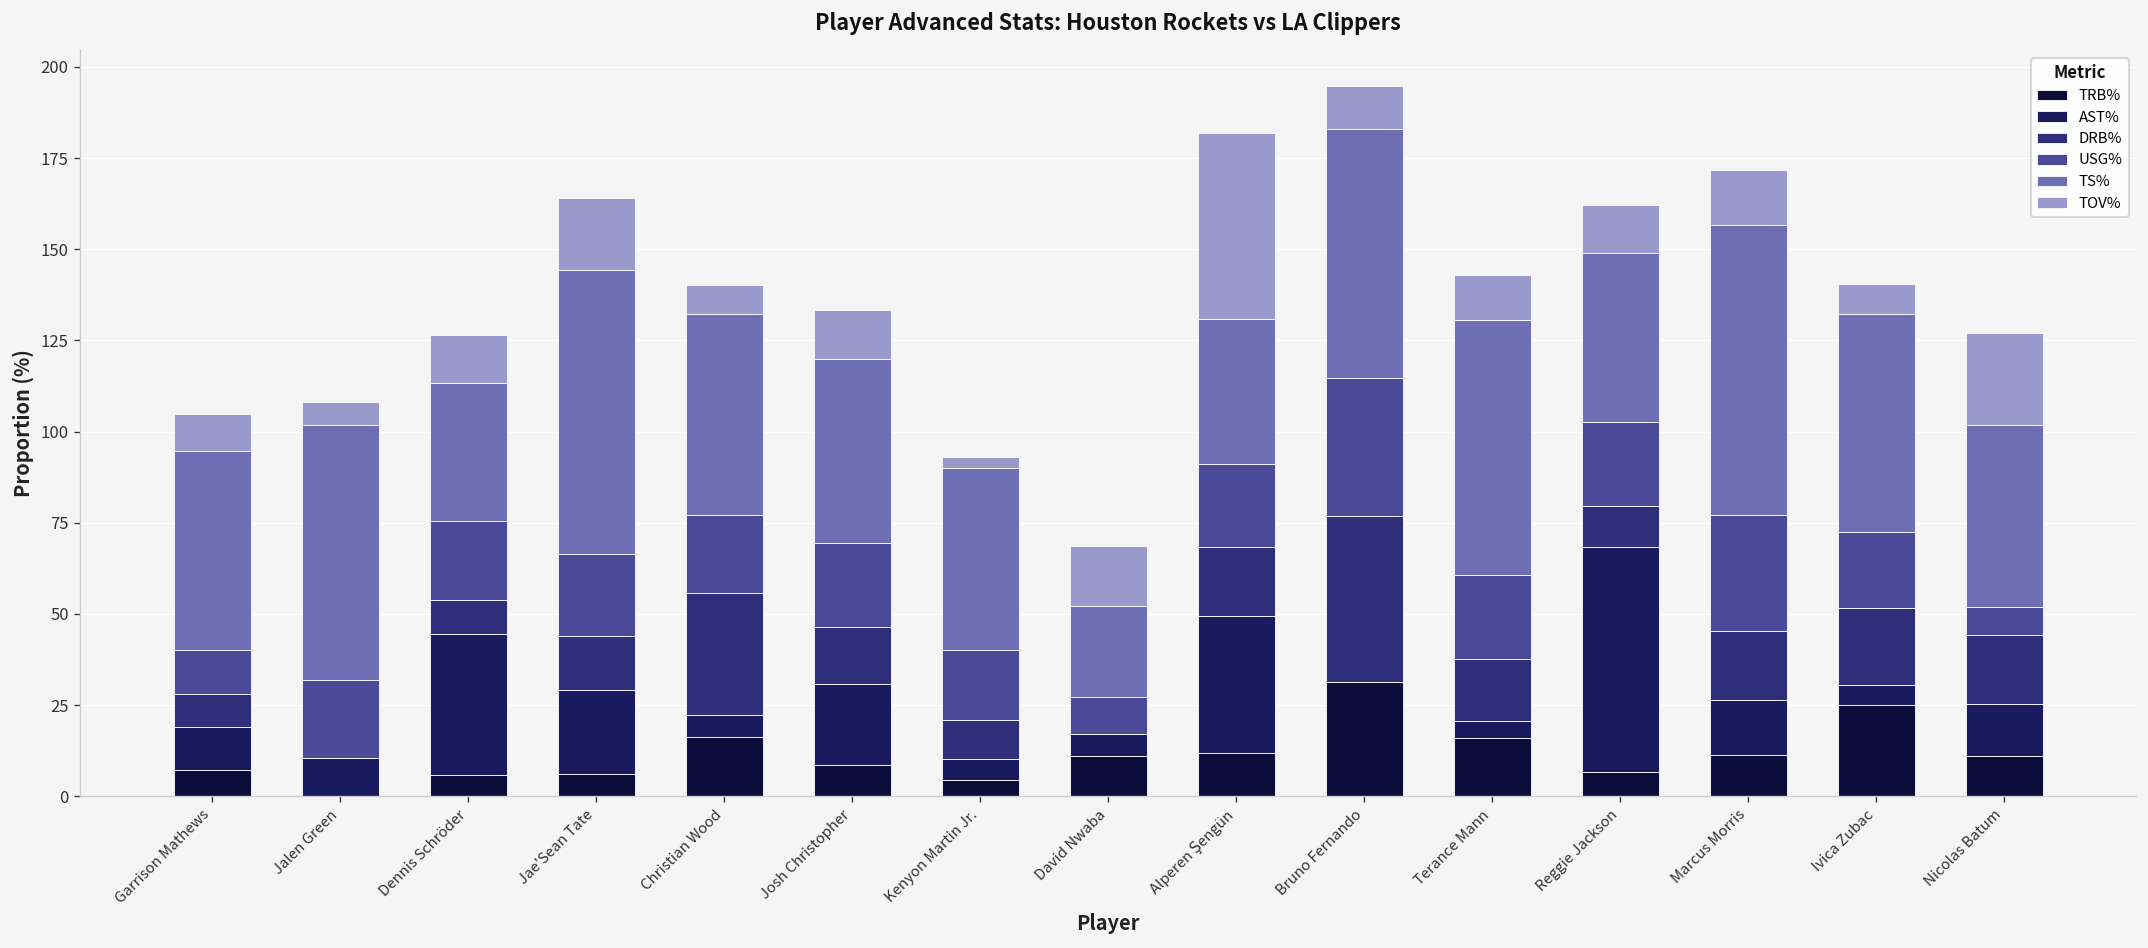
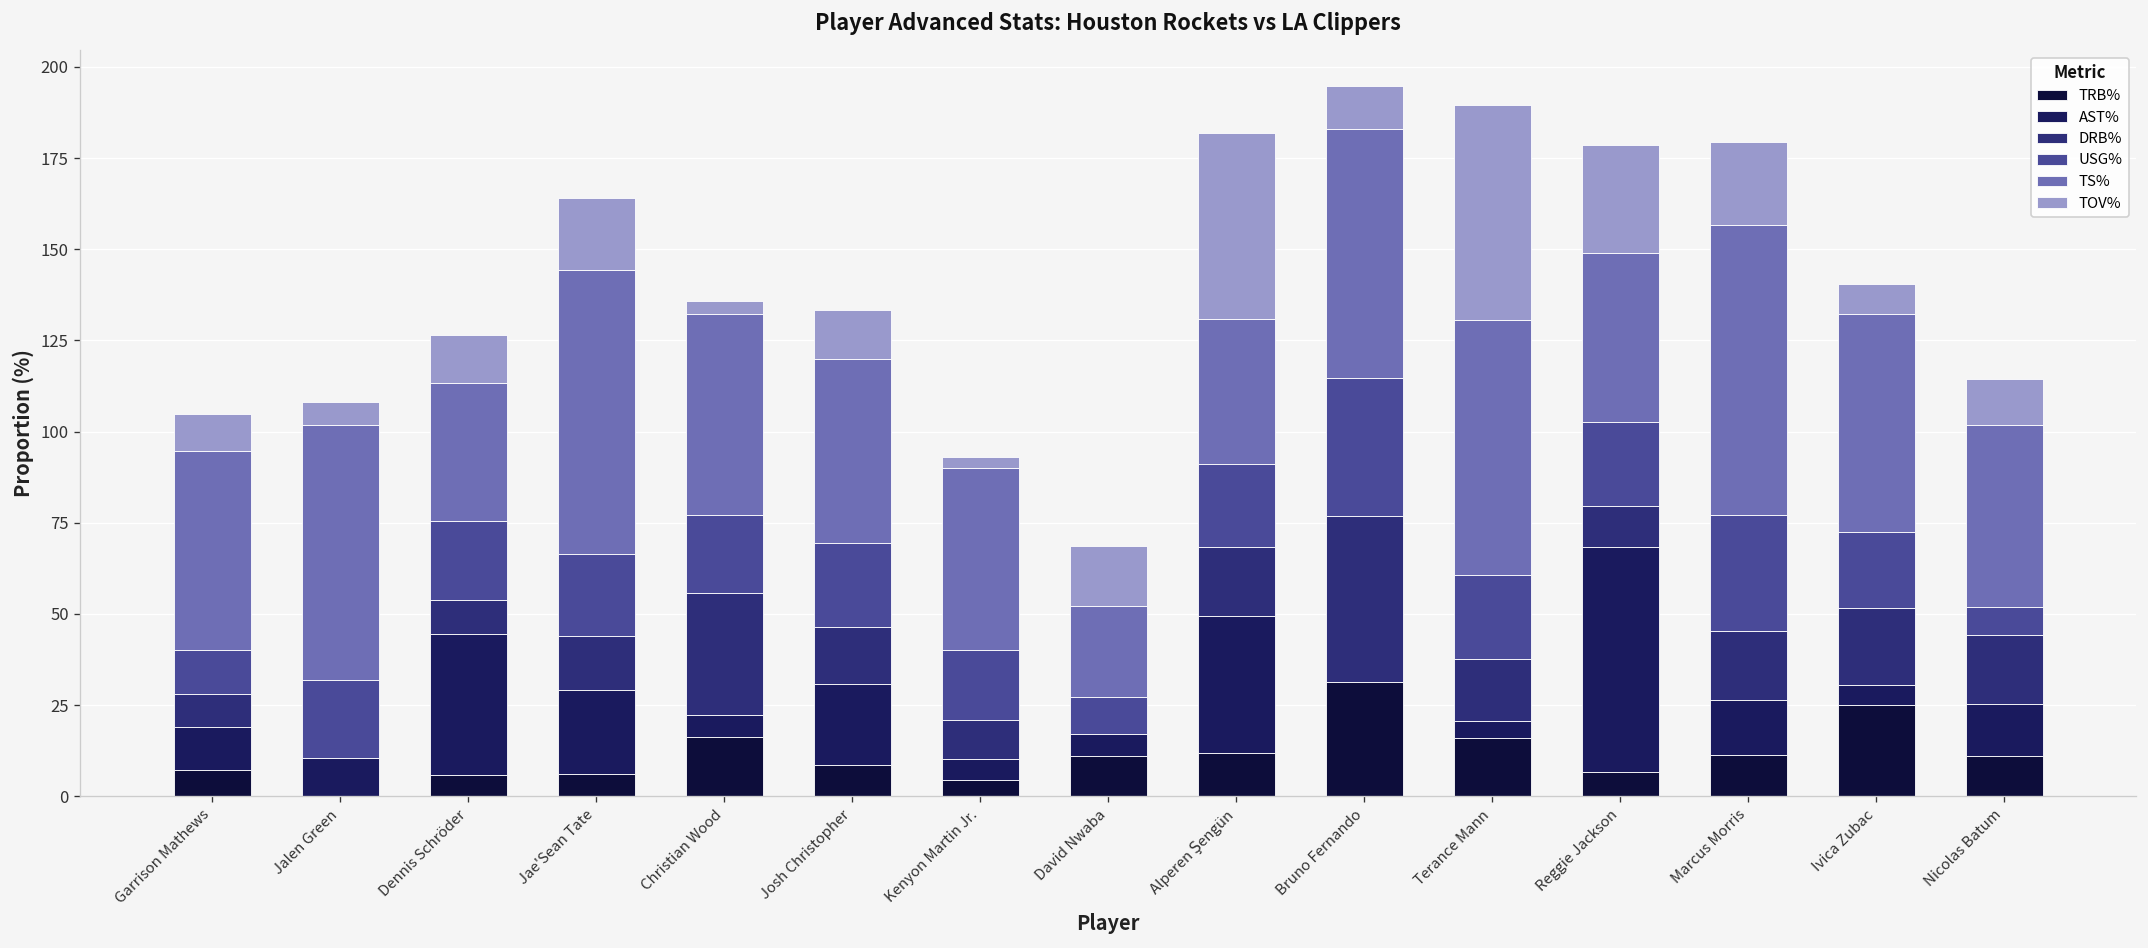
  {
    "TOV%": {
      "Garrison Mathews": 10,
      "Jalen Green": 6,
      "Dennis Schröder": 13,
      "Jae'Sean Tate": 20,
-     "Christian Wood": 8,
+     "Christian Wood": 3,
      "Josh Christopher": 13,
      "Kenyon Martin Jr.": 3,
      "David Nwaba": 16,
      "Alperen Şengün": 51,
      "Bruno Fernando": 12,
-     "Terance Mann": 12,
-     "Reggie Jackson": 13,
-     "Marcus Morris": 15,
+     "Terance Mann": 59,
+     "Reggie Jackson": 30,
+     "Marcus Morris": 23,
      "Ivica Zubac": 8,
-     "Nicolas Batum": 25
+     "Nicolas Batum": 12
    }
  }
